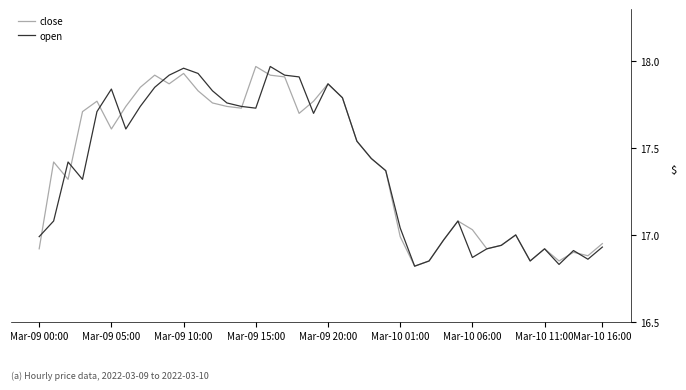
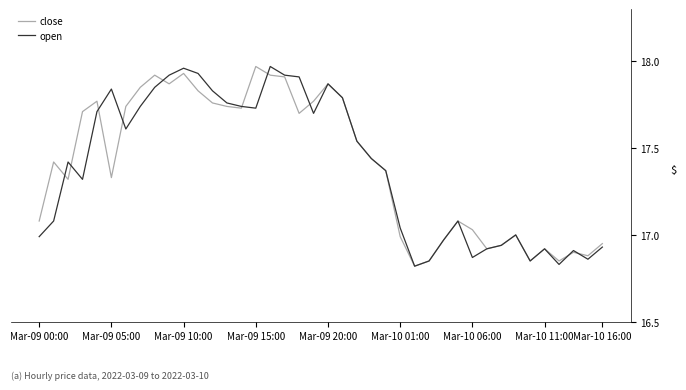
  {
    "close": {
-     "Mar-09 00:00": 16.92,
-     "Mar-09 05:00": 17.61,
+     "Mar-09 00:00": 17.08,
+     "Mar-09 05:00": 17.33,
      "Mar-09 10:00": 17.93,
      "Mar-09 15:00": 17.97,
      "Mar-10 01:00": 16.99,
      "Mar-10 06:00": 17.03,
      "Mar-10 16:00": 16.95
    },
    "open": {
      "Mar-09 00:00": 16.99,
      "Mar-09 05:00": 17.84,
      "Mar-09 10:00": 17.96,
      "Mar-09 15:00": 17.73,
      "Mar-10 01:00": 17.04,
      "Mar-10 06:00": 16.87,
      "Mar-10 16:00": 16.93
    }
  }
